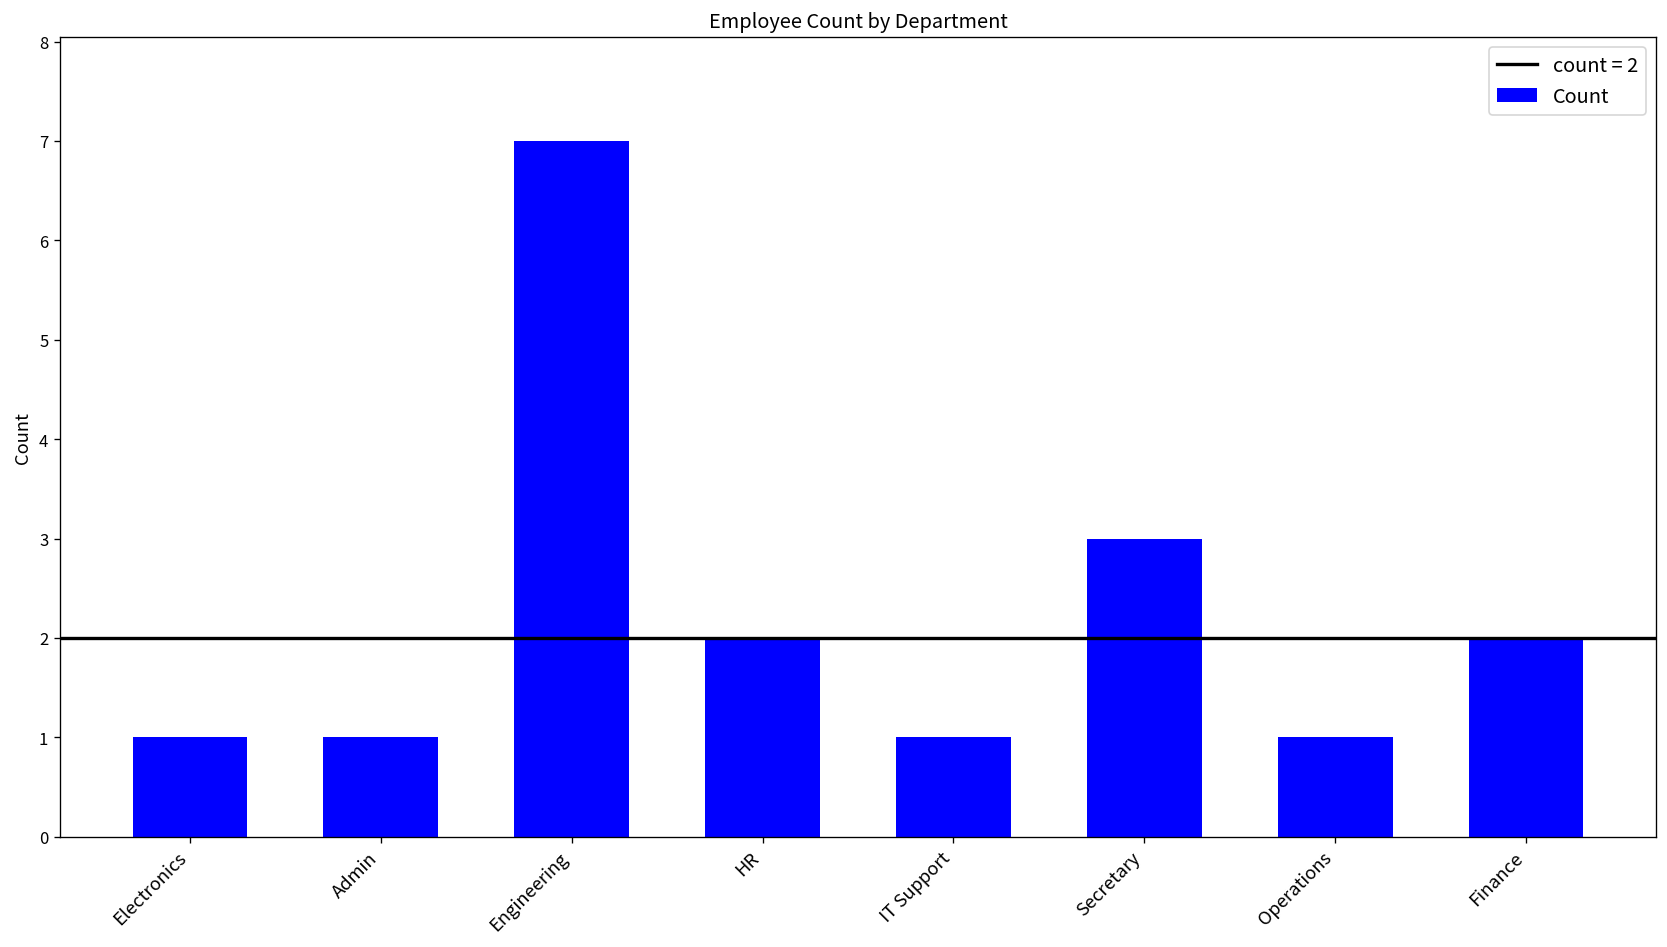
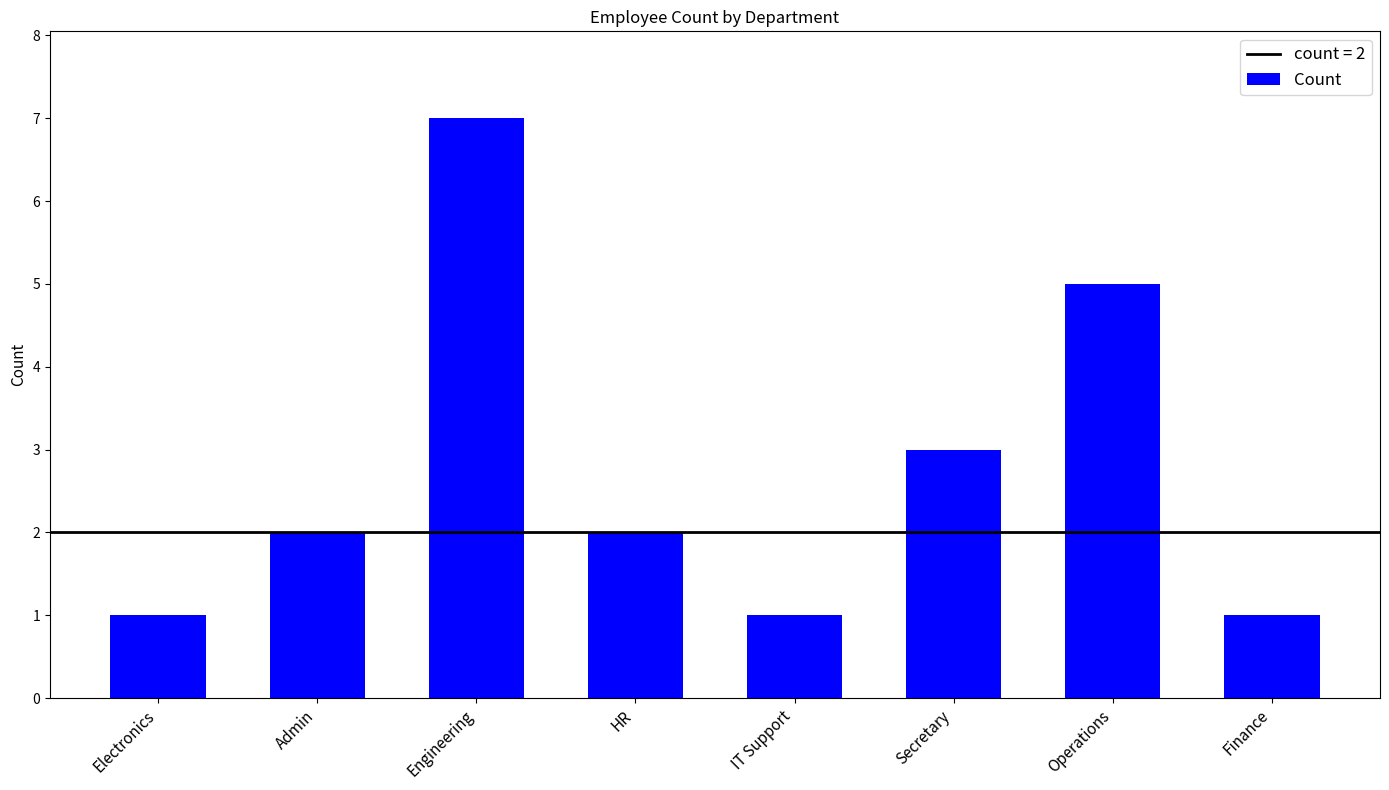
  {
    "Electronics": 1,
-   "Admin": 1,
+   "Admin": 2,
    "Engineering": 7,
    "HR": 2,
    "IT Support": 1,
    "Secretary": 3,
-   "Operations": 1,
-   "Finance": 2
+   "Operations": 5,
+   "Finance": 1
  }
